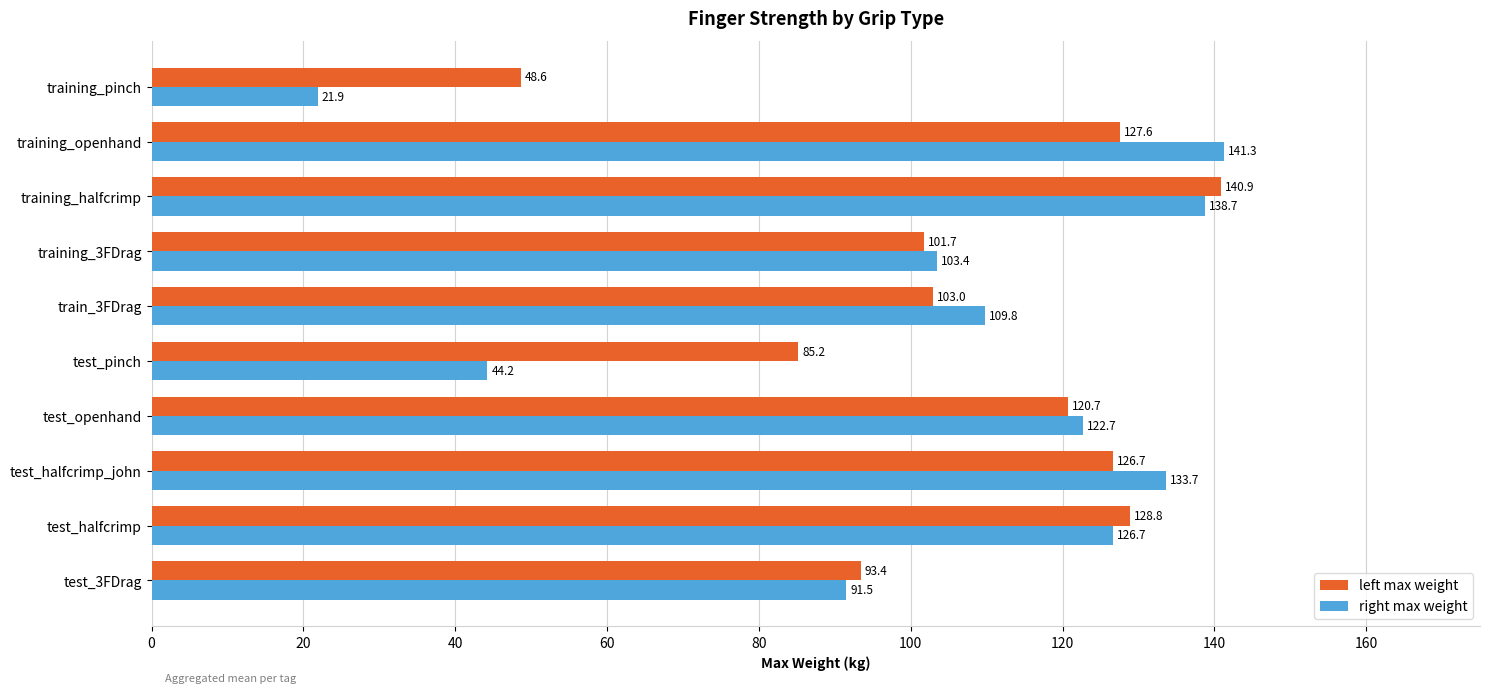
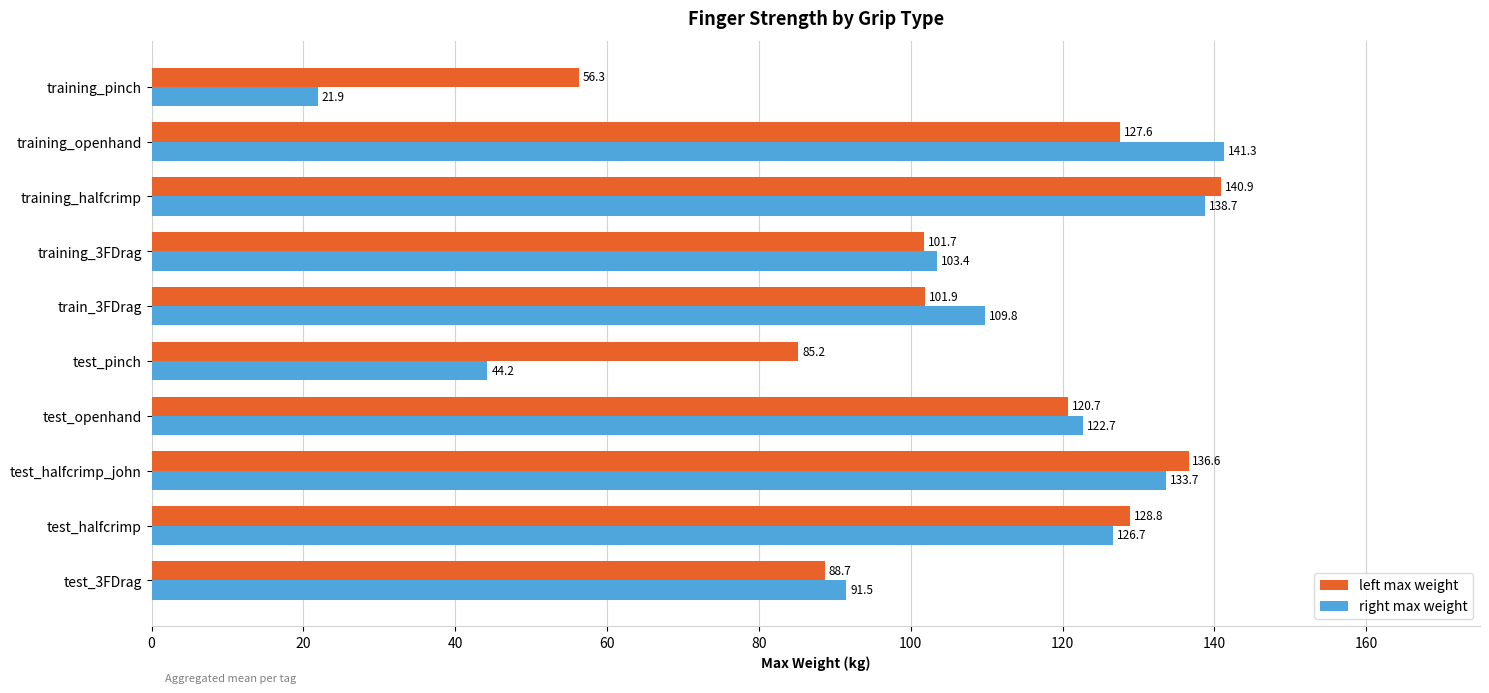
  {
    "left max weight": {
-     "training_pinch": 48.6,
+     "training_pinch": 56.3,
      "training_openhand": 127.6,
      "training_halfcrimp": 140.9,
      "training_3FDrag": 101.7,
-     "train_3FDrag": 103.0,
+     "train_3FDrag": 101.9,
      "test_pinch": 85.2,
      "test_openhand": 120.7,
-     "test_halfcrimp_john": 126.7,
+     "test_halfcrimp_john": 136.6,
      "test_halfcrimp": 128.8,
-     "test_3FDrag": 93.4
+     "test_3FDrag": 88.7
    },
    "right max weight": {
      "training_pinch": 21.9,
      "training_openhand": 141.3,
      "training_halfcrimp": 138.7,
      "training_3FDrag": 103.4,
      "train_3FDrag": 109.8,
      "test_pinch": 44.2,
      "test_openhand": 122.7,
      "test_halfcrimp_john": 133.7,
      "test_halfcrimp": 126.7,
      "test_3FDrag": 91.5
    }
  }
